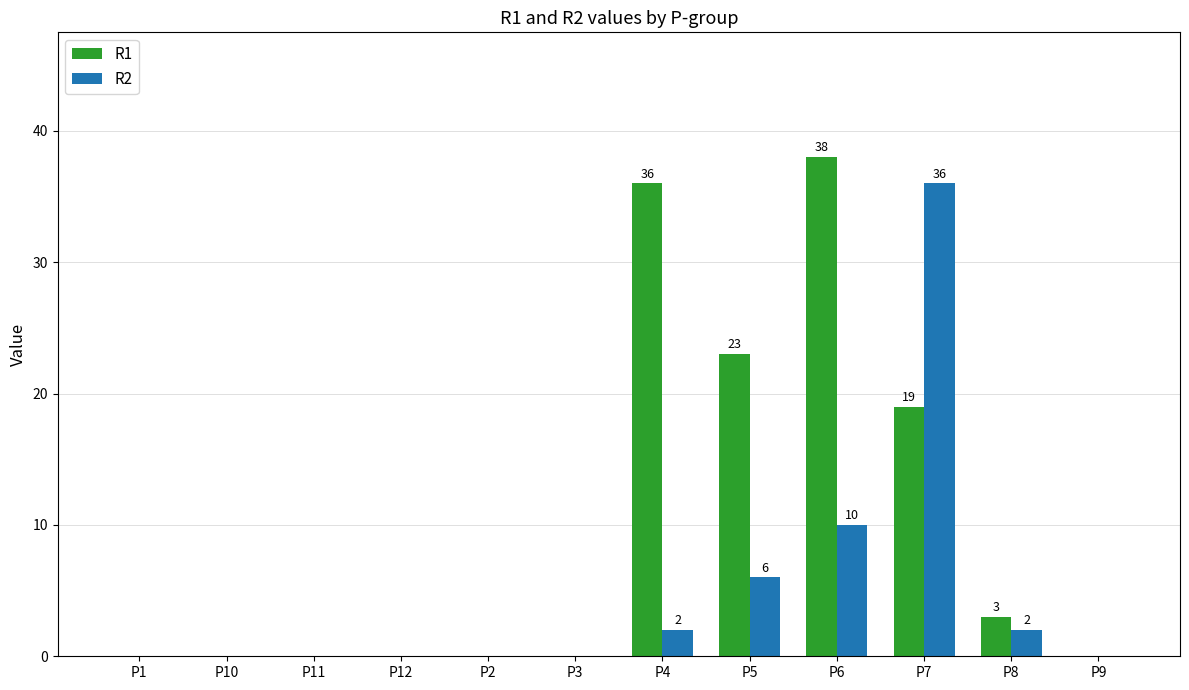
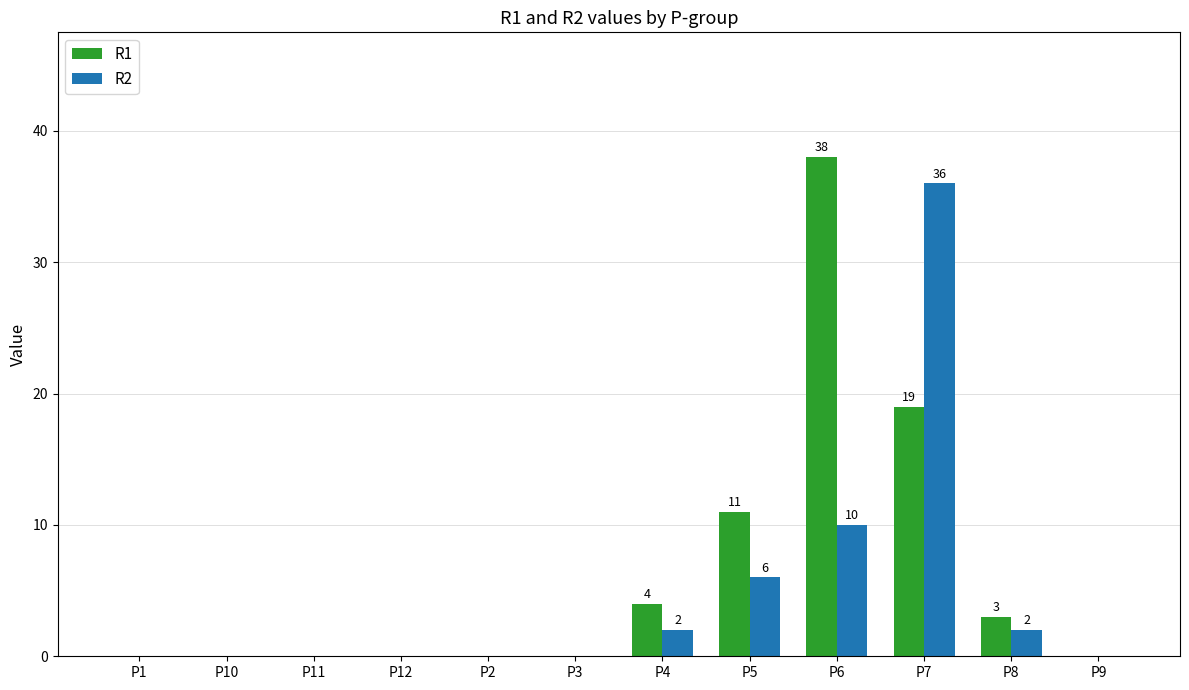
  {
    "R1": {
-     "P4": 36,
-     "P5": 23,
+     "P4": 4,
+     "P5": 11,
      "P6": 38,
      "P7": 19,
      "P8": 3
    },
    "R2": {
      "P4": 2,
      "P5": 6,
      "P6": 10,
      "P7": 36,
      "P8": 2
    }
  }
